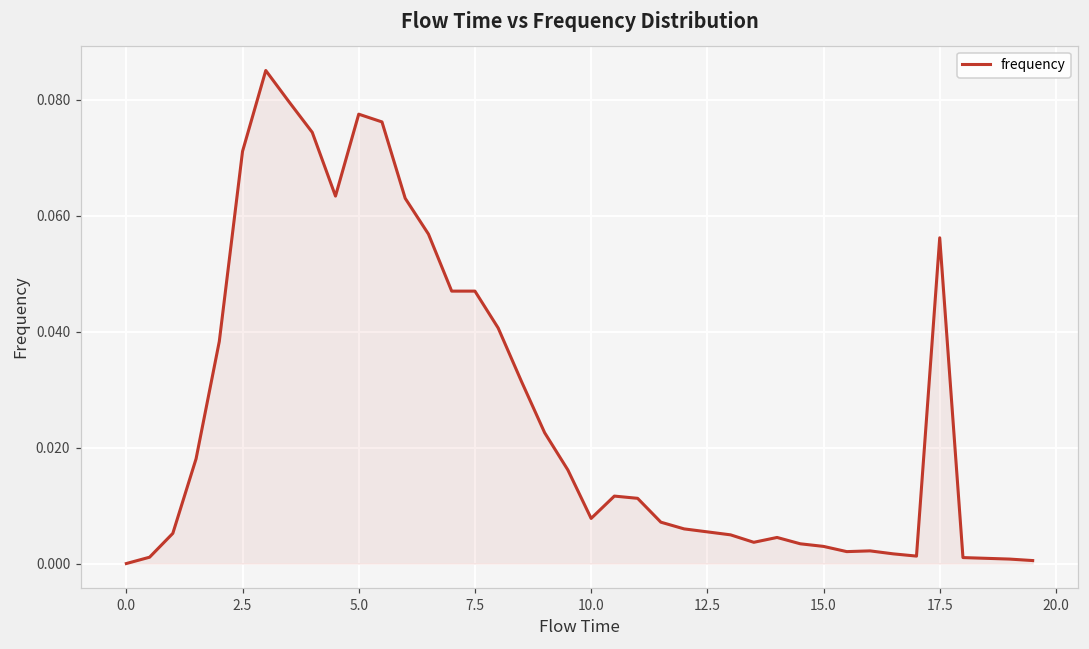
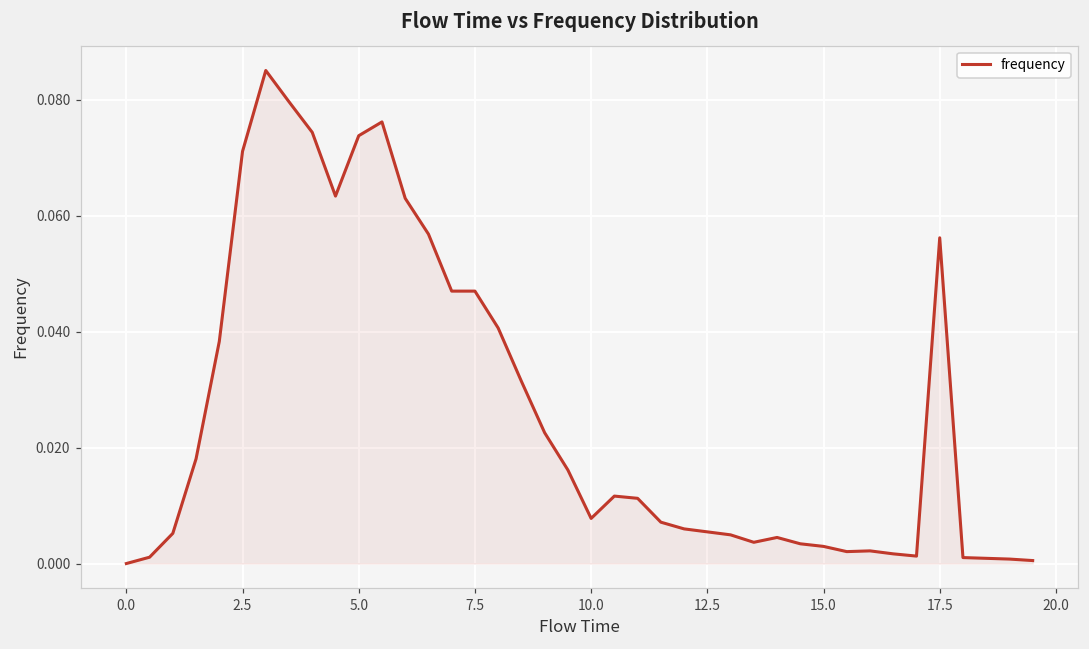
  {
    "0.0": 0.000,
    "2.5": 0.071,
-   "5.0": 0.077,
+   "5.0": 0.074,
    "7.5": 0.047,
    "10.0": 0.008,
    "12.5": 0.005,
    "15.0": 0.003,
    "17.5": 0.056
  }
